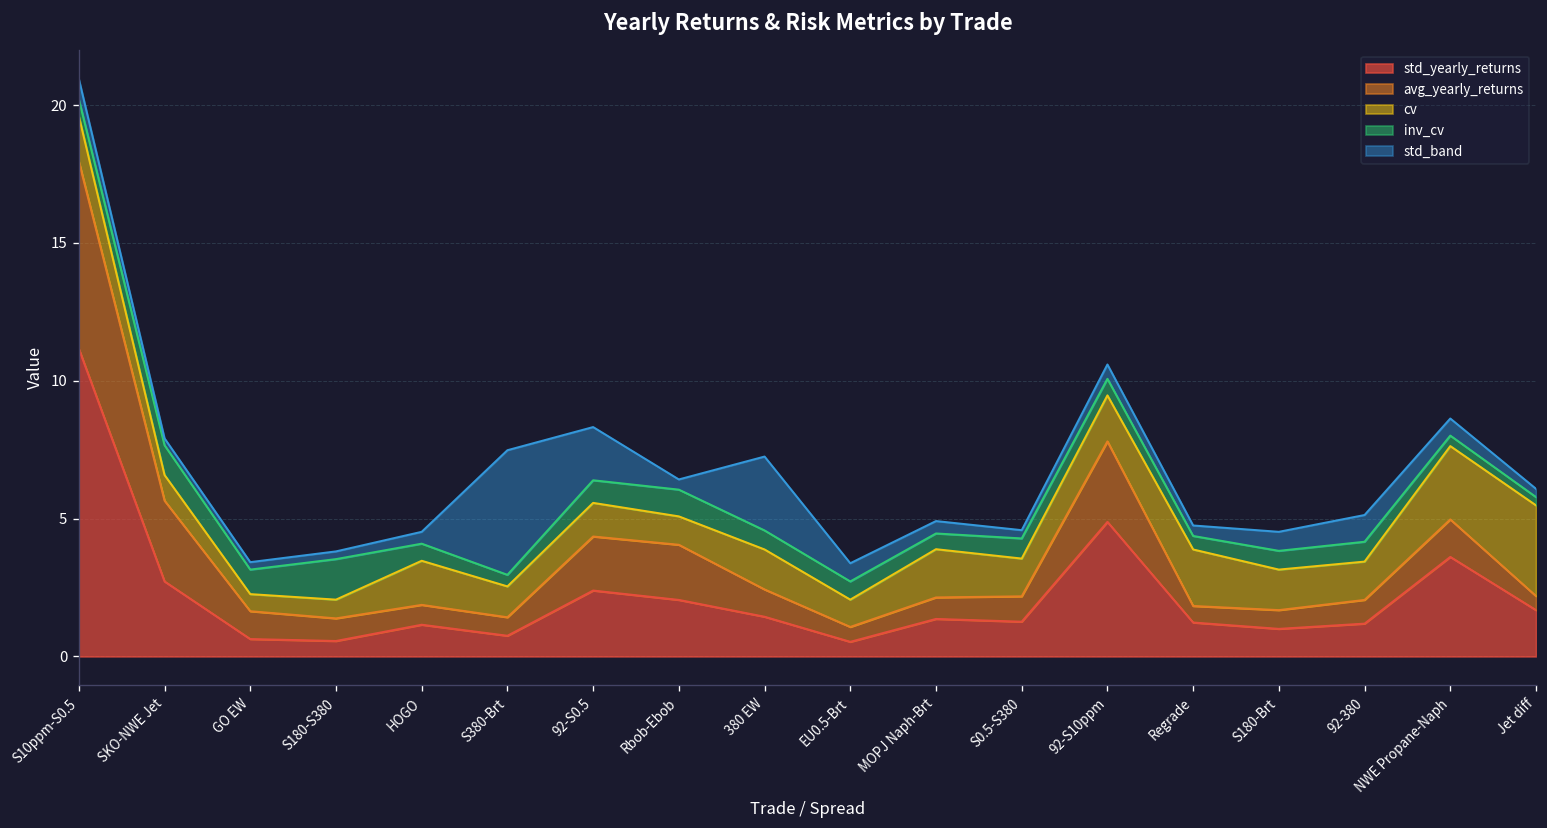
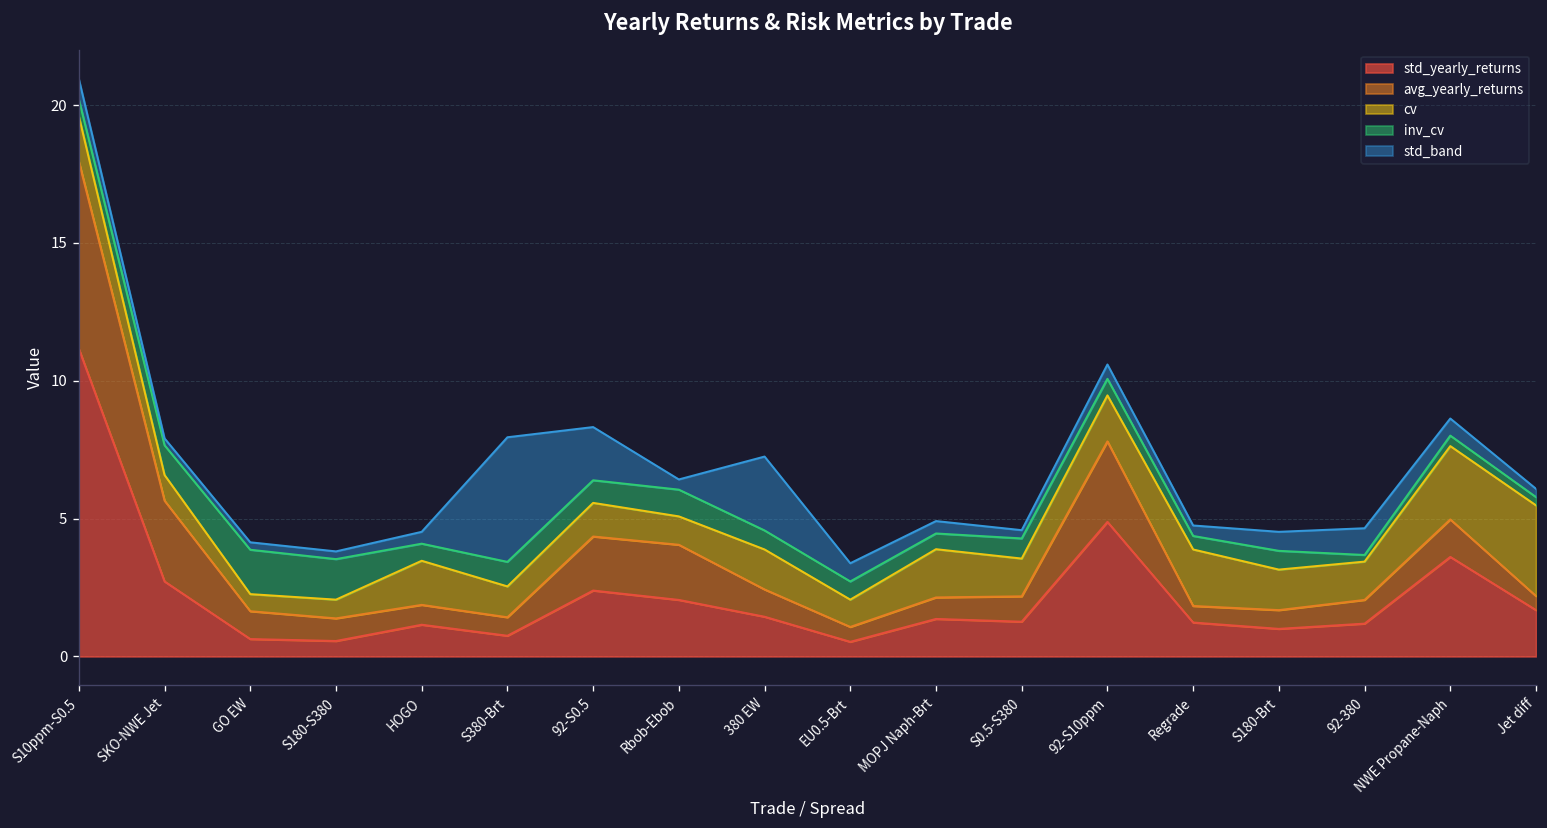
  {
    "inv_cv": {
      "S10ppm-S0.5": 0.6,
      "SKO-NWE Jet": 1.1,
-     "GO EW": 0.9,
+     "GO EW": 1.6,
      "S180-S380": 1.5,
      "HOGO": 0.6,
-     "S380-Brt": 0.4,
+     "S380-Brt": 0.9,
      "92-S0.5": 0.8,
      "Rbob-Ebob": 1.0,
      "380 EW": 0.7,
      "EU0.5-Brt": 0.7,
      "MOPJ Naph-Brt": 0.6,
      "S0.5-S380": 0.7,
      "92-S10ppm": 0.6,
      "Regrade": 0.5,
      "S180-Brt": 0.7,
-     "92-380": 0.7,
+     "92-380": 0.2,
      "NWE Propane-Naph": 0.4,
      "Jet diff": 0.3
    },
    "std_band": {
      "S10ppm-S0.5": 0.7,
      "SKO-NWE Jet": 0.3,
      "GO EW": 0.3,
      "S180-S380": 0.3,
      "HOGO": 0.4,
      "S380-Brt": 4.5,
      "92-S0.5": 1.9,
      "Rbob-Ebob": 0.4,
      "380 EW": 2.7,
      "EU0.5-Brt": 0.7,
      "MOPJ Naph-Brt": 0.5,
      "S0.5-S380": 0.3,
      "92-S10ppm": 0.5,
      "Regrade": 0.4,
      "S180-Brt": 0.7,
      "92-380": 1.0,
      "NWE Propane-Naph": 0.6,
      "Jet diff": 0.3
    }
  }
